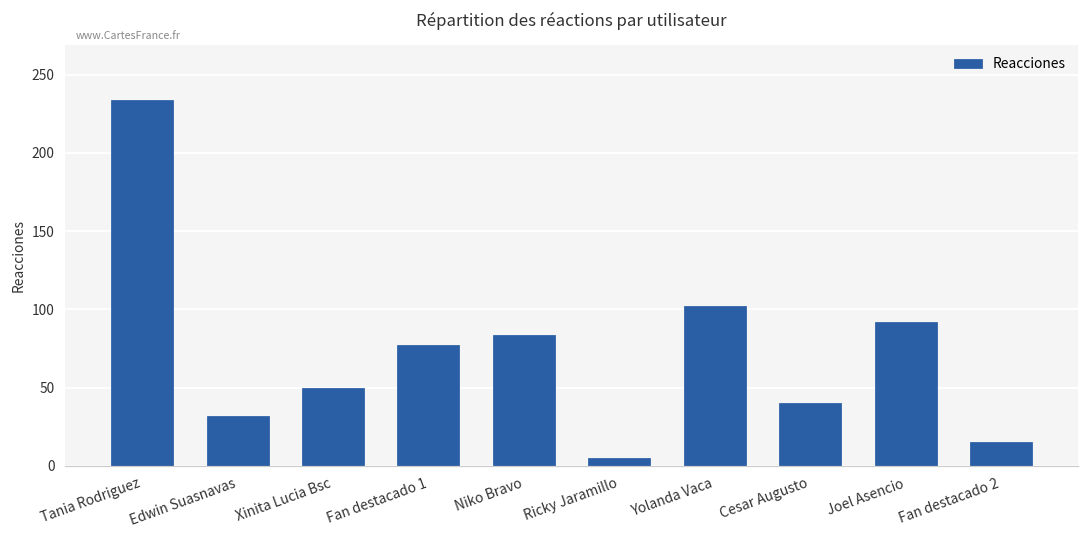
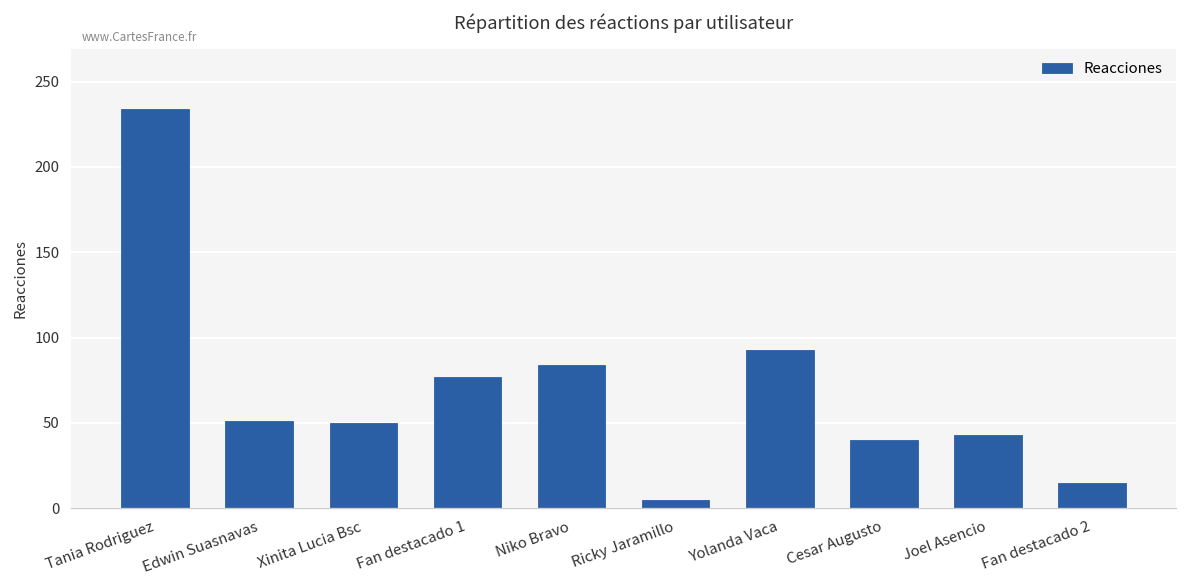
  {
    "Tania Rodriguez": 234,
-   "Edwin Suasnavas": 32,
+   "Edwin Suasnavas": 51,
    "Xinita Lucia Bsc": 50,
    "Fan destacado 1": 77,
    "Niko Bravo": 84,
    "Ricky Jaramillo": 5,
-   "Yolanda Vaca": 102,
+   "Yolanda Vaca": 93,
    "Cesar Augusto": 40,
-   "Joel Asencio": 92,
+   "Joel Asencio": 43,
    "Fan destacado 2": 15
  }
